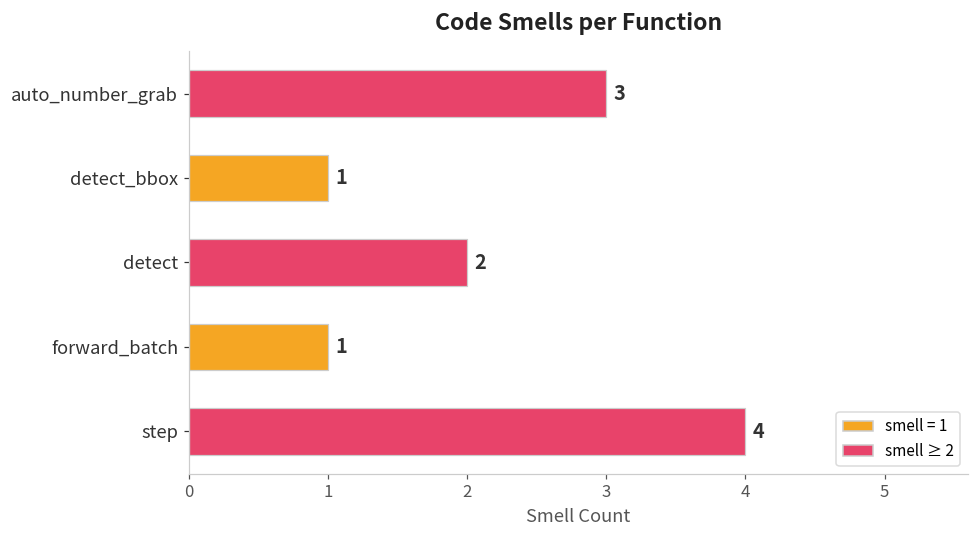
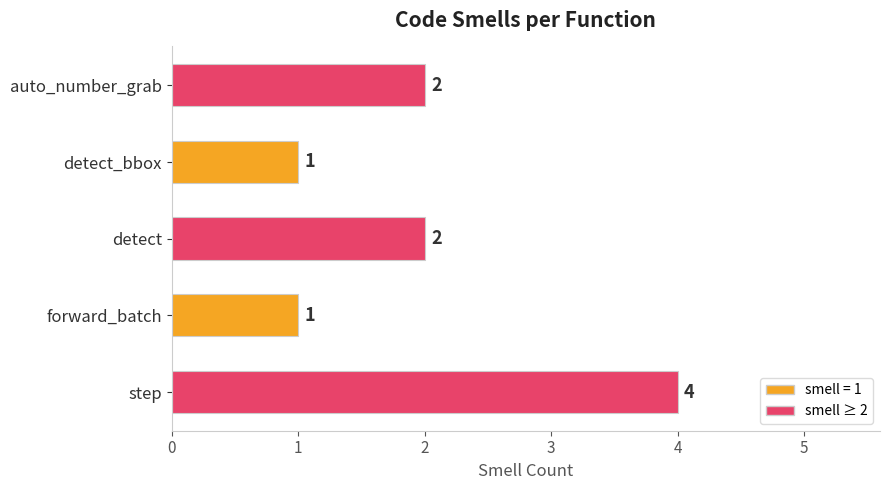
  {
-   "auto_number_grab": 3,
+   "auto_number_grab": 2,
    "detect_bbox": 1,
    "detect": 2,
    "forward_batch": 1,
    "step": 4
  }
